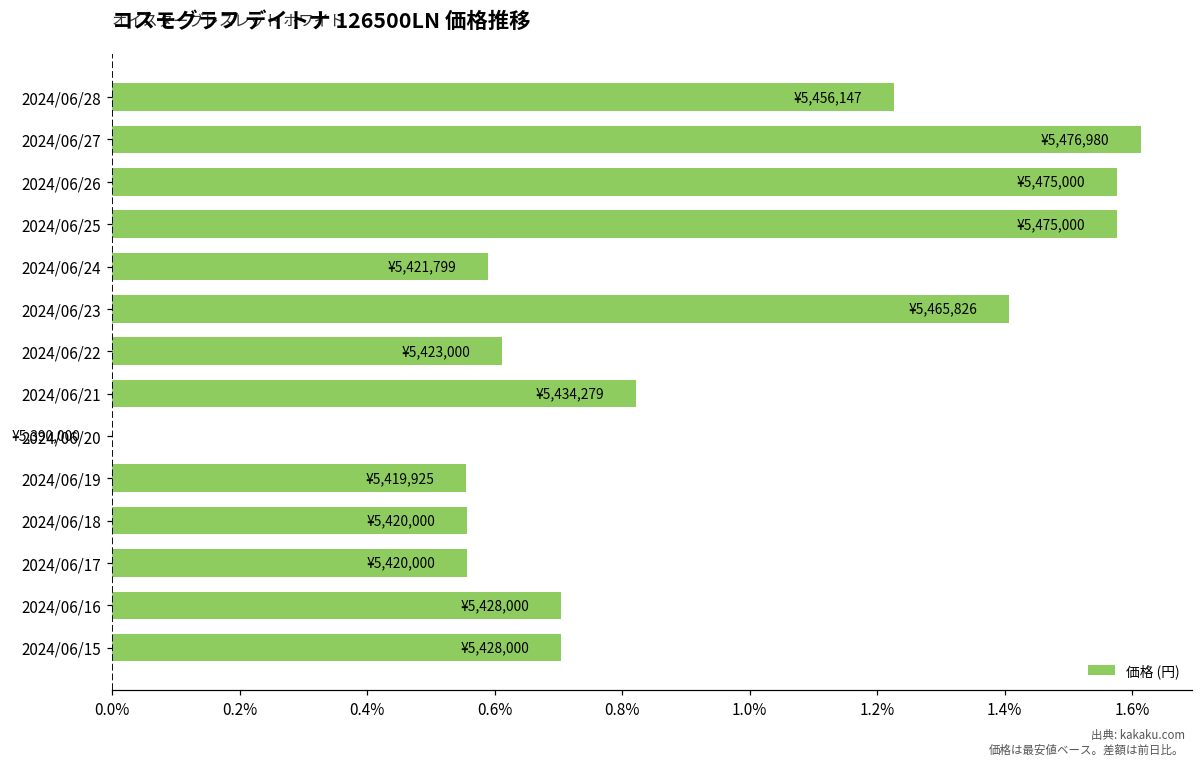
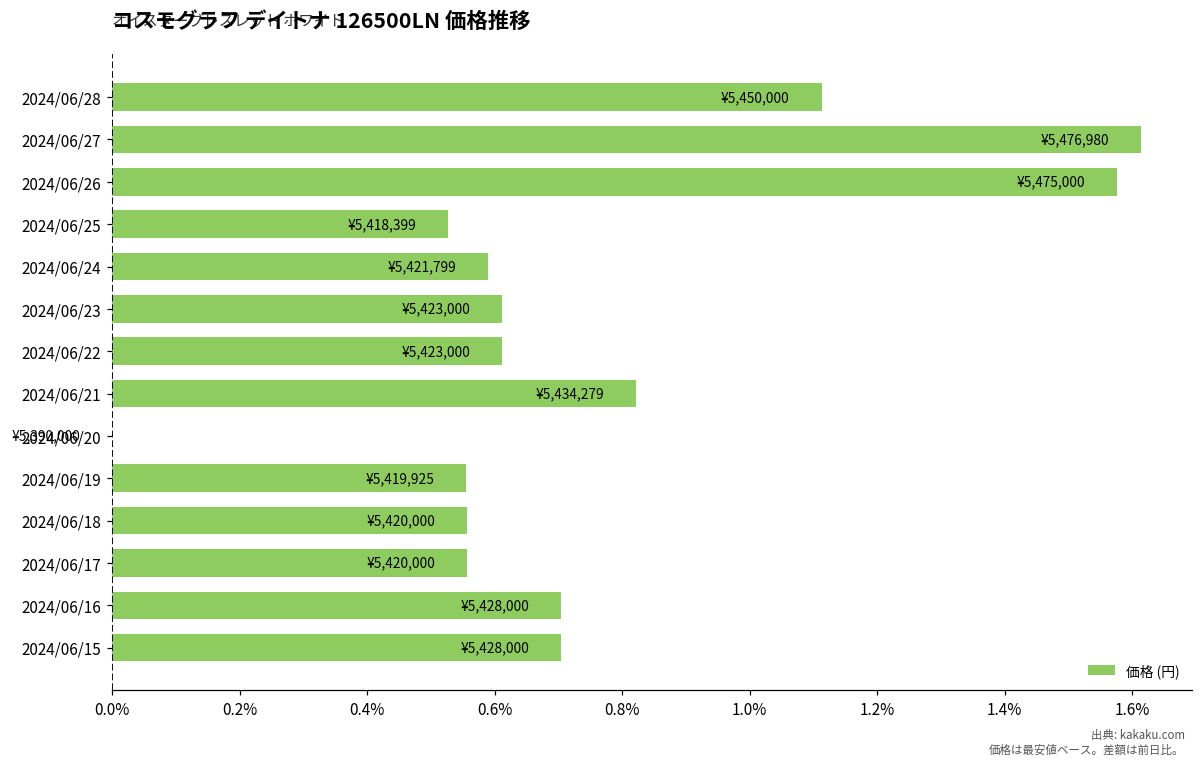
  {
-   "2024/06/28": "¥5,456,147",
-   "2024/06/25": "¥5,475,000",
-   "2024/06/23": "¥5,465,826"
+   "2024/06/28": "¥5,450,000",
+   "2024/06/25": "¥5,418,399",
+   "2024/06/23": "¥5,423,000"
  }
